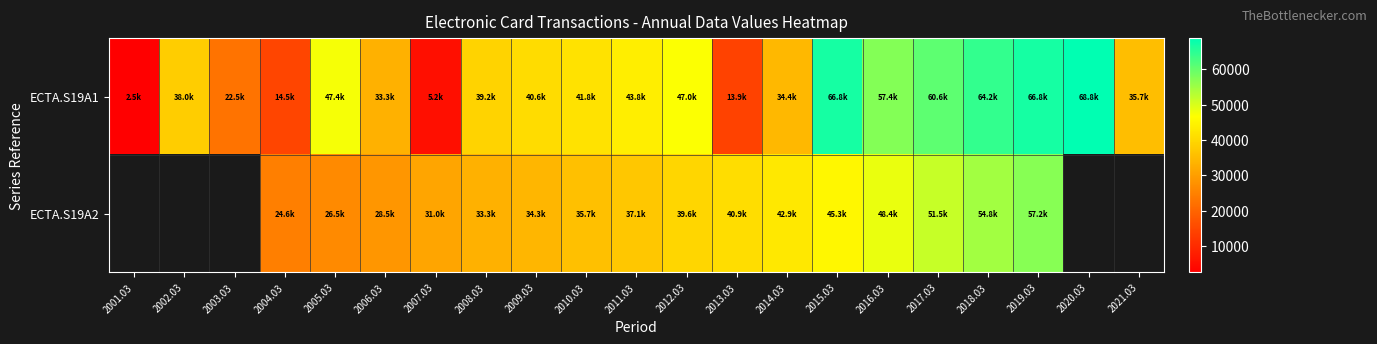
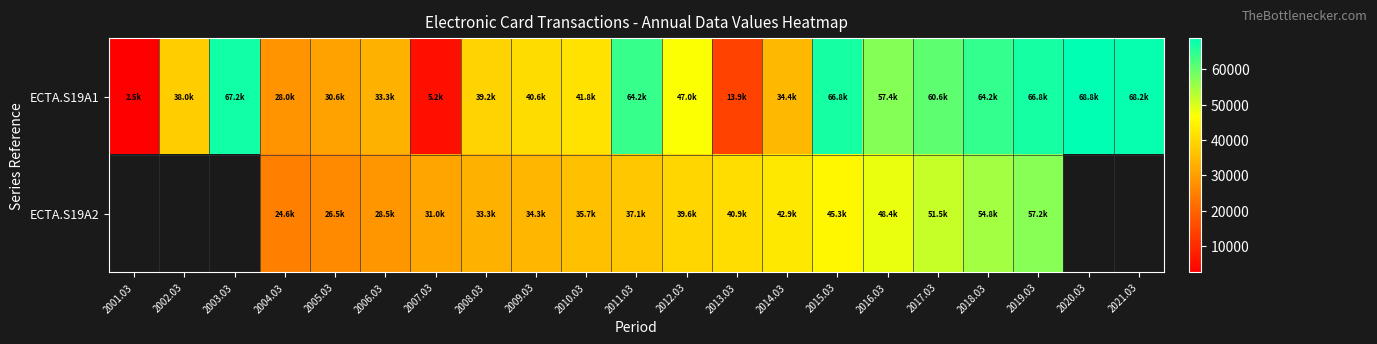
  {
    "ECTA.S19A1": {
      "2001.03": "2.5k",
      "2002.03": "38.0k",
-     "2003.03": "22.5k",
-     "2004.03": "14.5k",
-     "2005.03": "47.4k",
+     "2003.03": "67.2k",
+     "2004.03": "28.0k",
+     "2005.03": "30.6k",
      "2006.03": "33.3k",
      "2007.03": "5.2k",
      "2008.03": "39.2k",
      "2009.03": "40.6k",
      "2010.03": "41.8k",
-     "2011.03": "43.8k",
+     "2011.03": "64.2k",
      "2012.03": "47.0k",
      "2013.03": "13.9k",
      "2014.03": "34.4k",
      "2015.03": "66.8k",
      "2016.03": "57.4k",
      "2017.03": "60.6k",
      "2018.03": "64.2k",
      "2019.03": "66.8k",
      "2020.03": "68.8k",
-     "2021.03": "35.7k"
+     "2021.03": "68.2k"
    },
    "ECTA.S19A2": {
      "2004.03": "24.6k",
      "2005.03": "26.5k",
      "2006.03": "28.5k",
      "2007.03": "31.0k",
      "2008.03": "33.3k",
      "2009.03": "34.3k",
      "2010.03": "35.7k",
      "2011.03": "37.1k",
      "2012.03": "39.6k",
      "2013.03": "40.9k",
      "2014.03": "42.9k",
      "2015.03": "45.3k",
      "2016.03": "48.4k",
      "2017.03": "51.5k",
      "2018.03": "54.8k",
      "2019.03": "57.2k"
    }
  }
